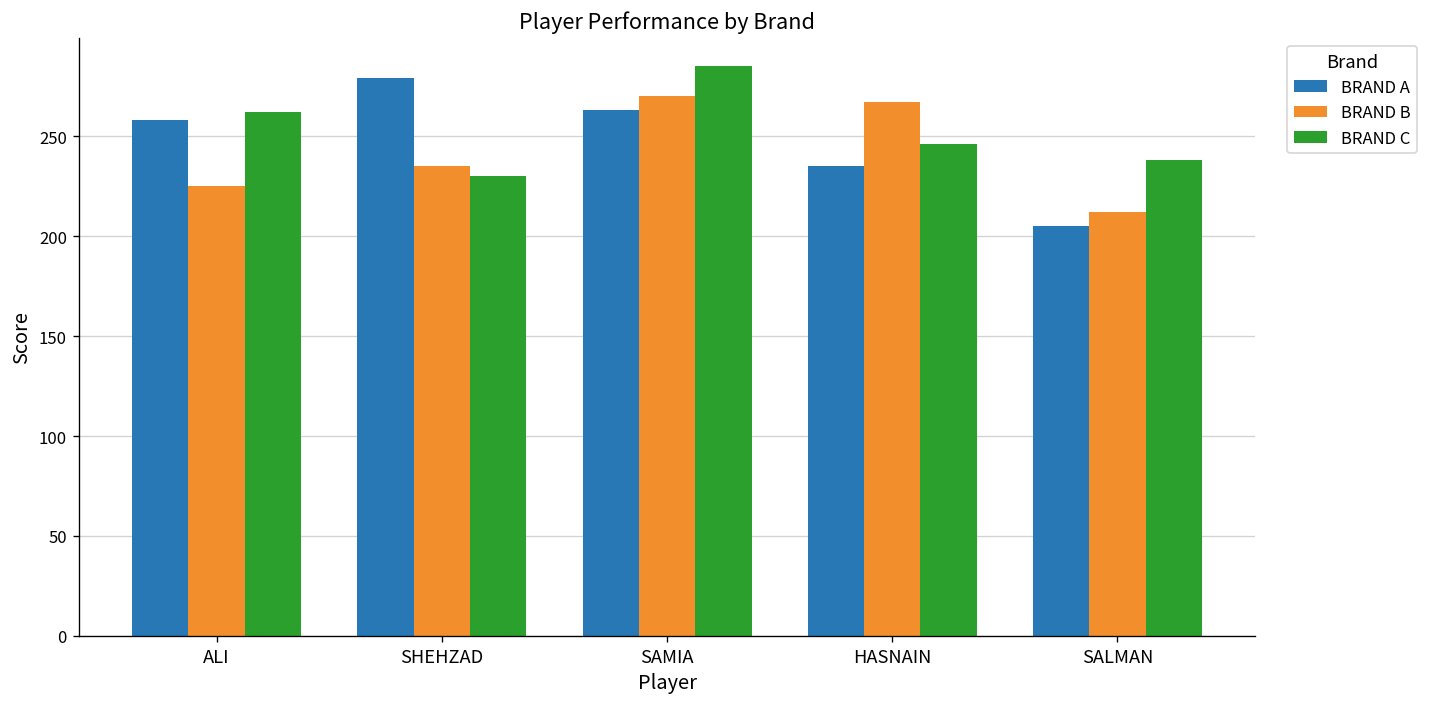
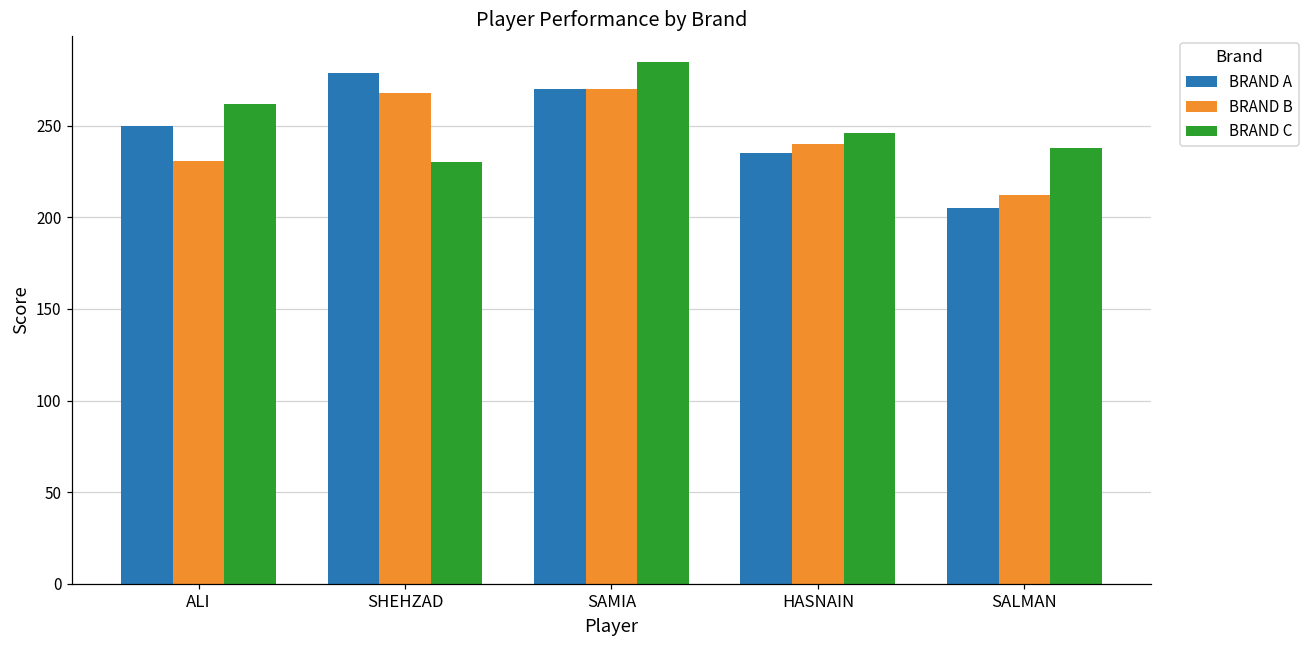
  {
    "BRAND A": {
-     "ALI": 258,
+     "ALI": 250,
      "SHEHZAD": 279,
-     "SAMIA": 263,
+     "SAMIA": 270,
      "HASNAIN": 235,
      "SALMAN": 205
    },
    "BRAND B": {
-     "ALI": 225,
-     "SHEHZAD": 235,
+     "ALI": 231,
+     "SHEHZAD": 268,
      "SAMIA": 270,
-     "HASNAIN": 267,
+     "HASNAIN": 240,
      "SALMAN": 212
    },
    "BRAND C": {
      "ALI": 262,
      "SHEHZAD": 230,
      "SAMIA": 285,
      "HASNAIN": 246,
      "SALMAN": 238
    }
  }
